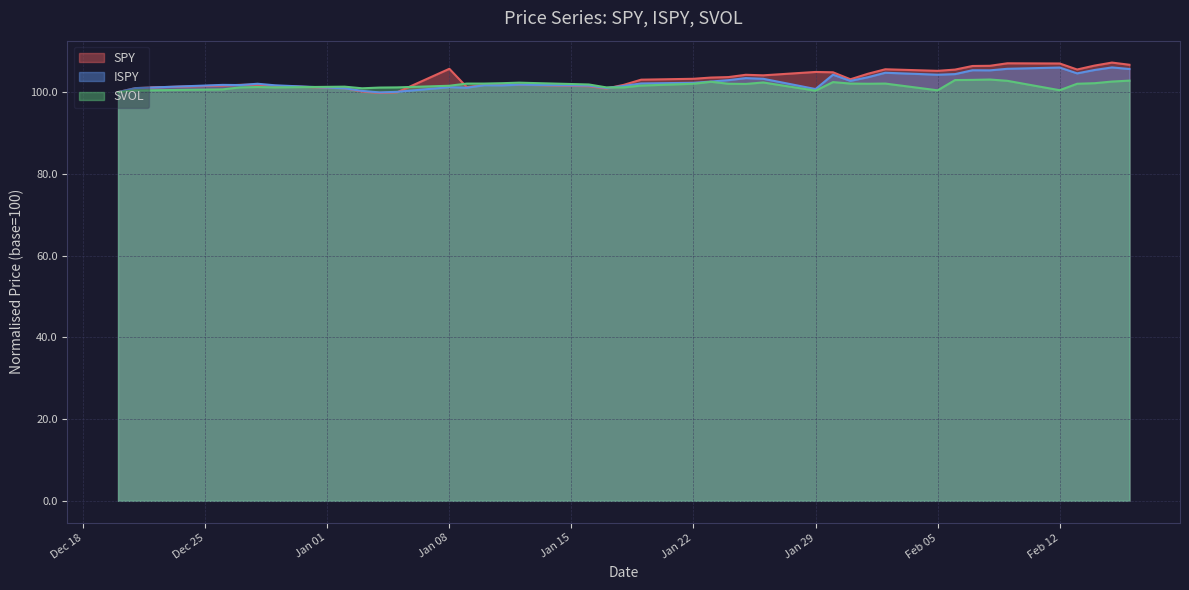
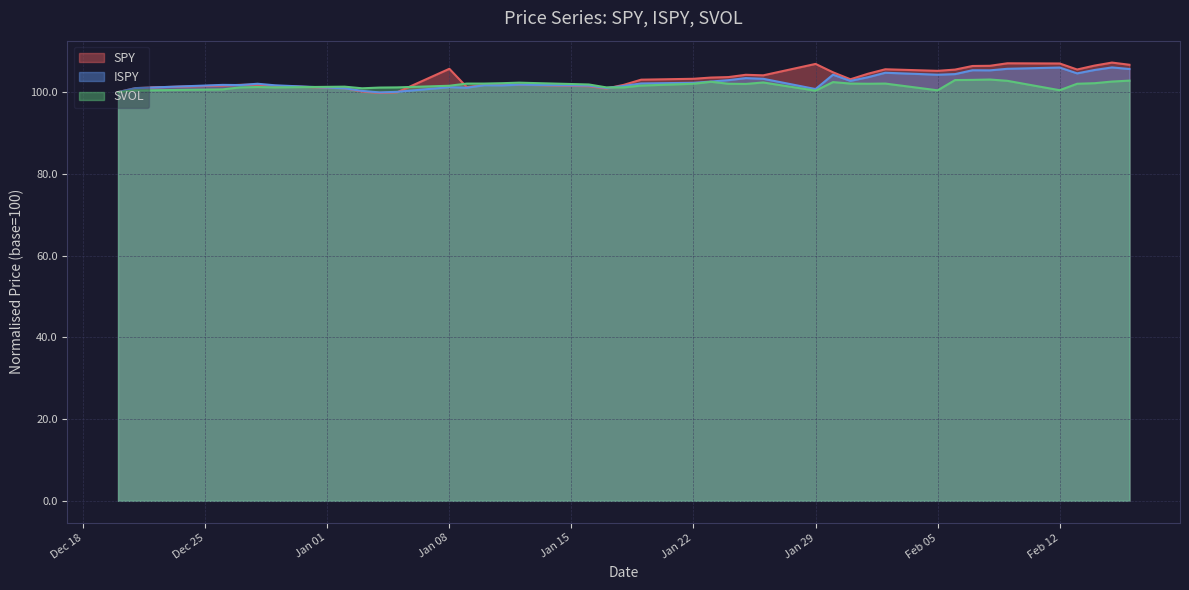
  {
    "SPY": {
      "Jan 08": 106,
      "Jan 22": 103,
-     "Jan 29": 105,
+     "Jan 29": 107,
      "Feb 05": 105,
      "Feb 12": 107
    },
    "ISPY": {
      "Feb 05": 104,
      "Feb 12": 106
    },
    "SVOL": {
      "Feb 05": 100,
      "Feb 12": 100
    }
  }
